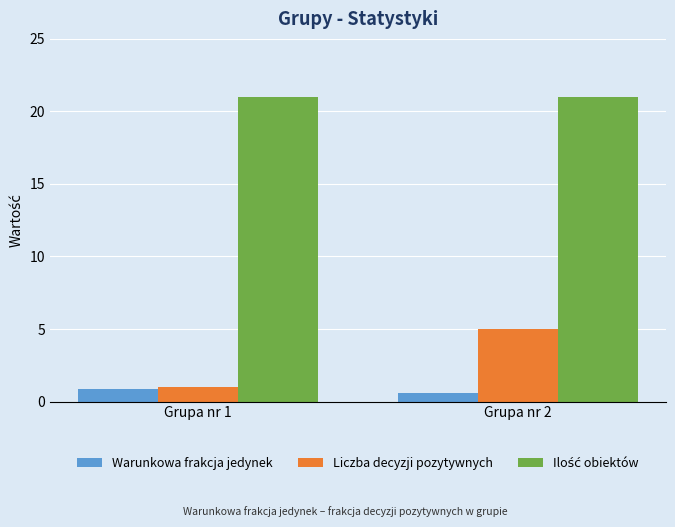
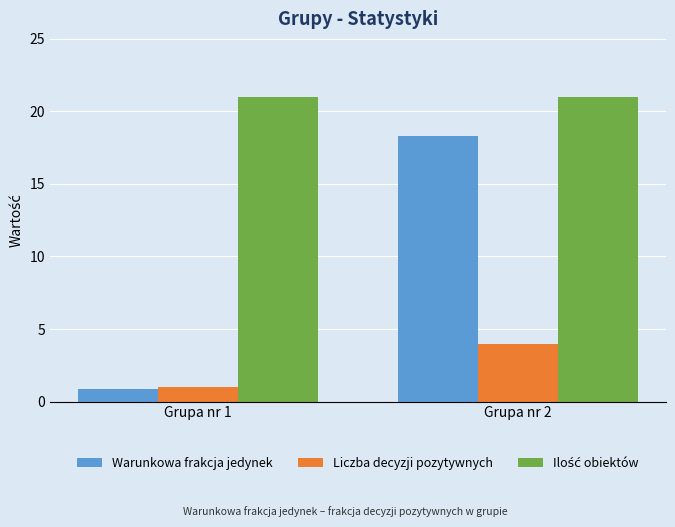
  {
    "Warunkowa frakcja jedynek": {
      "Grupa nr 1": 0.8,
-     "Grupa nr 2": 0.6
+     "Grupa nr 2": 18.3
    },
    "Liczba decyzji pozytywnych": {
      "Grupa nr 1": 1,
-     "Grupa nr 2": 5
+     "Grupa nr 2": 4
    },
    "Ilość obiektów": {
      "Grupa nr 1": 21.0,
      "Grupa nr 2": 21.0
    }
  }
